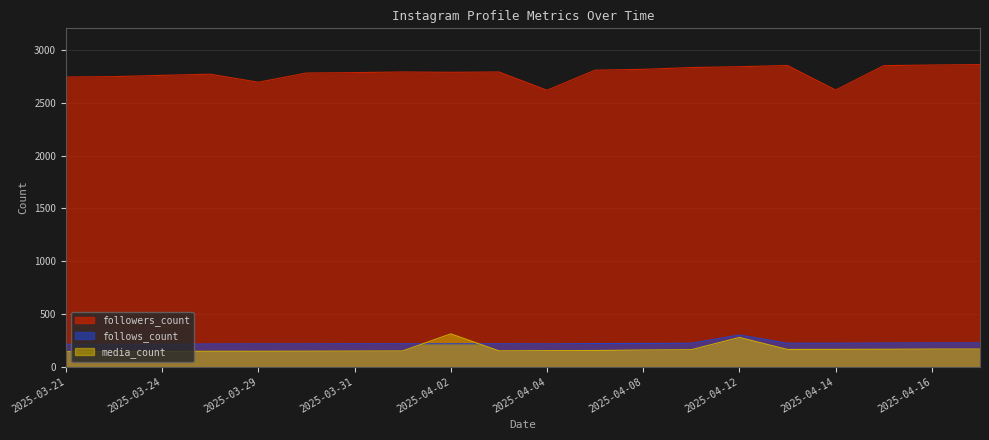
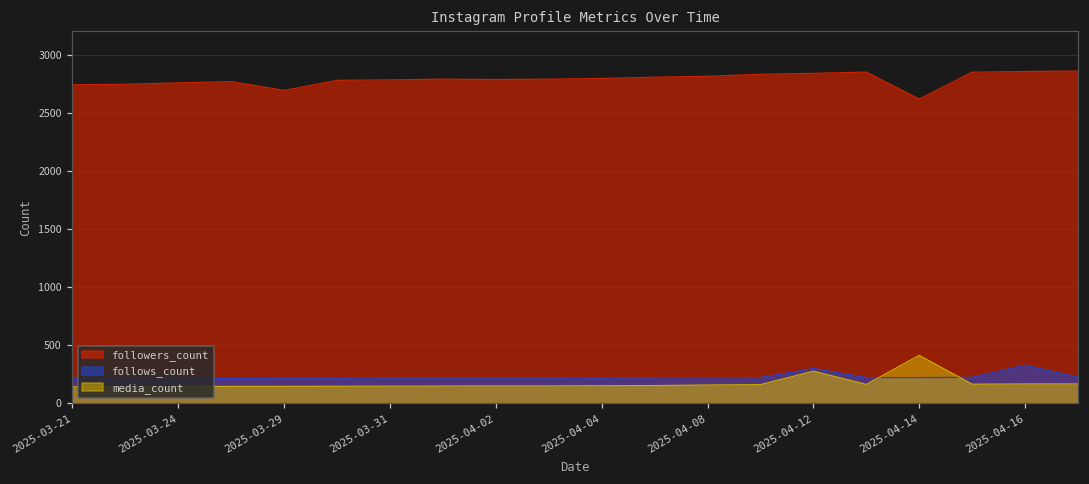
  {
    "followers_count": {
      "2025-03-21": 2740,
      "2025-03-24": 2760,
      "2025-03-29": 2690,
      "2025-03-31": 2790,
      "2025-04-02": 2790,
-     "2025-04-04": 2620,
+     "2025-04-04": 2800,
      "2025-04-08": 2820,
      "2025-04-12": 2840,
      "2025-04-14": 2620,
      "2025-04-16": 2860
    },
    "follows_count": {
      "2025-03-21": 210,
      "2025-03-29": 220,
      "2025-03-31": 220,
      "2025-04-02": 220,
      "2025-04-04": 220,
      "2025-04-08": 220,
      "2025-04-14": 220,
-     "2025-04-16": 230
+     "2025-04-16": 330
    },
    "media_count": {
      "2025-03-21": 140,
      "2025-03-29": 150,
      "2025-03-31": 150,
-     "2025-04-02": 310,
+     "2025-04-02": 150,
      "2025-04-04": 150,
      "2025-04-08": 160,
-     "2025-04-14": 160,
+     "2025-04-14": 410,
      "2025-04-16": 170
    }
  }
